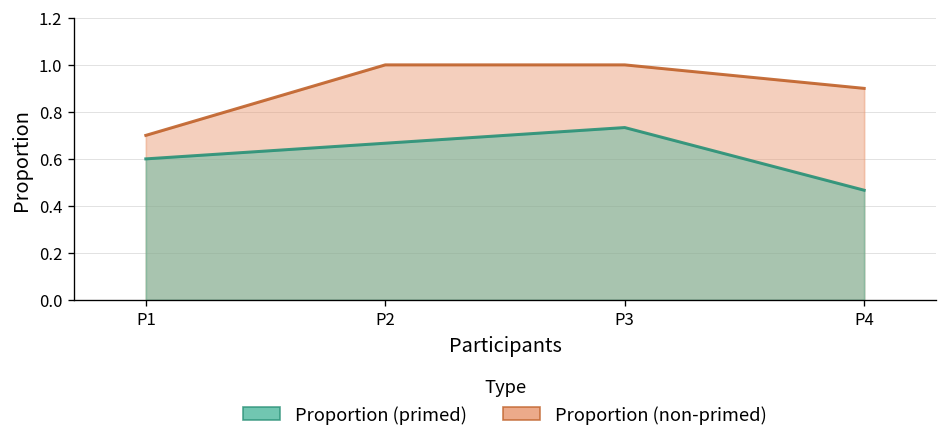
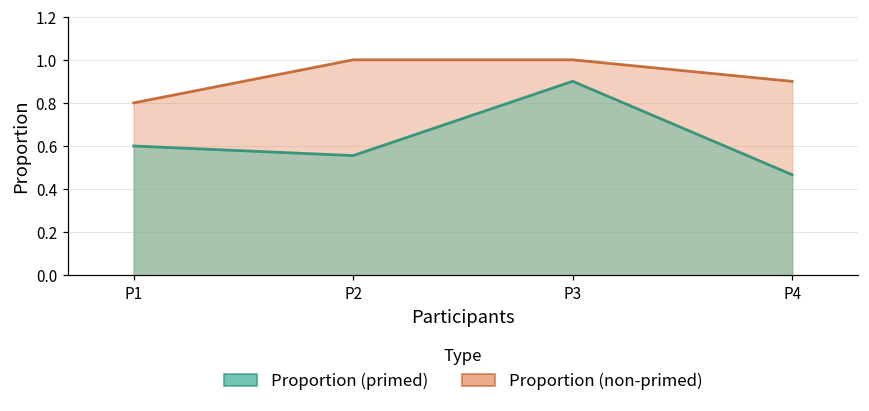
  {
    "Proportion (non-primed)": {
-     "P1": 0.7,
+     "P1": 0.8,
      "P2": 1.0,
      "P3": 1.0,
      "P4": 0.9
    },
    "Proportion (primed)": {
      "P1": 0.60,
-     "P2": 0.67,
-     "P3": 0.73,
+     "P2": 0.56,
+     "P3": 0.90,
      "P4": 0.47
    }
  }
